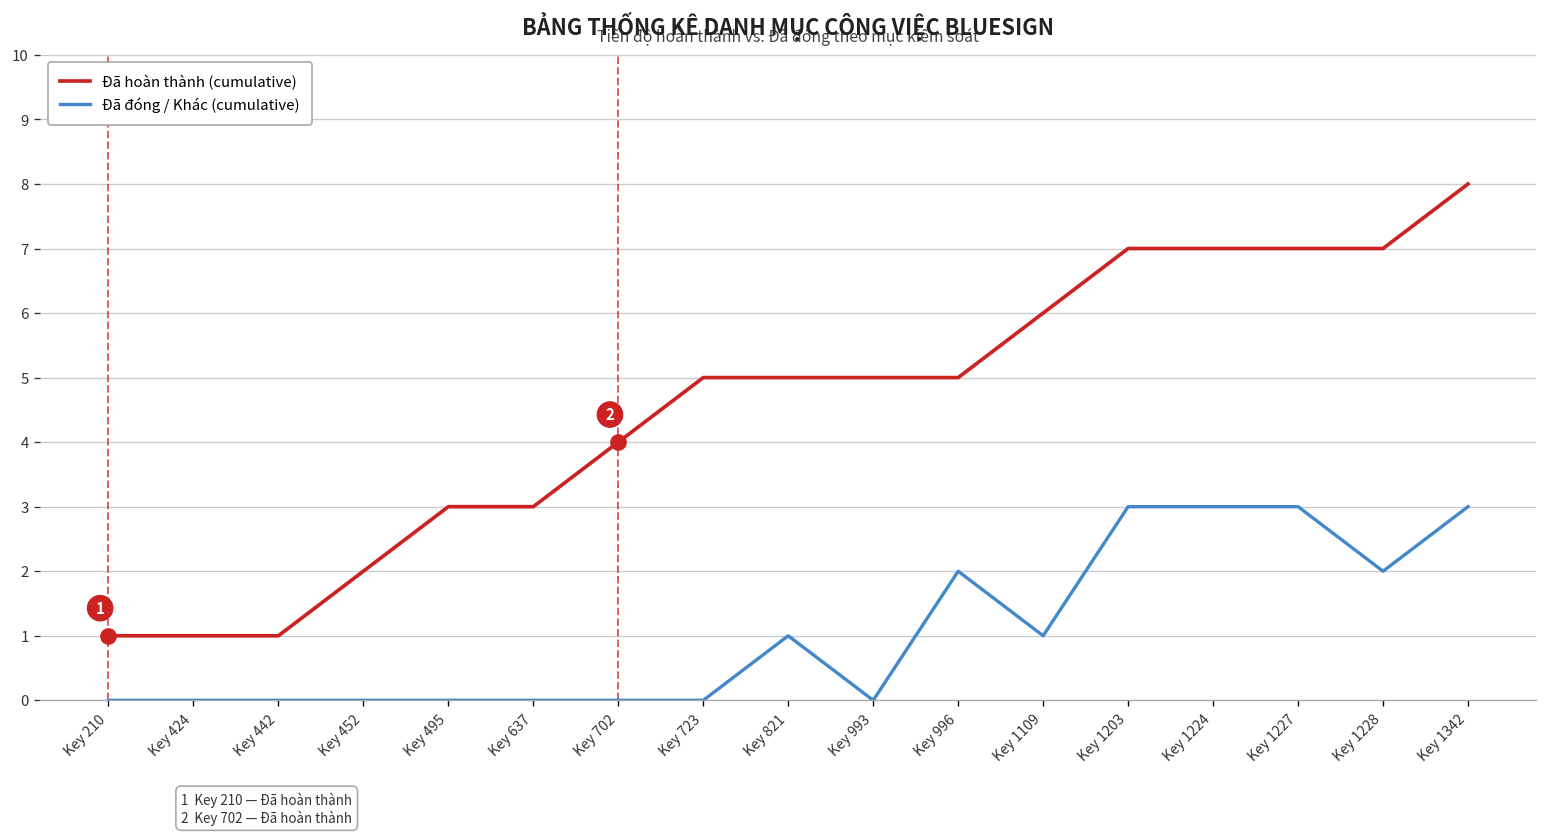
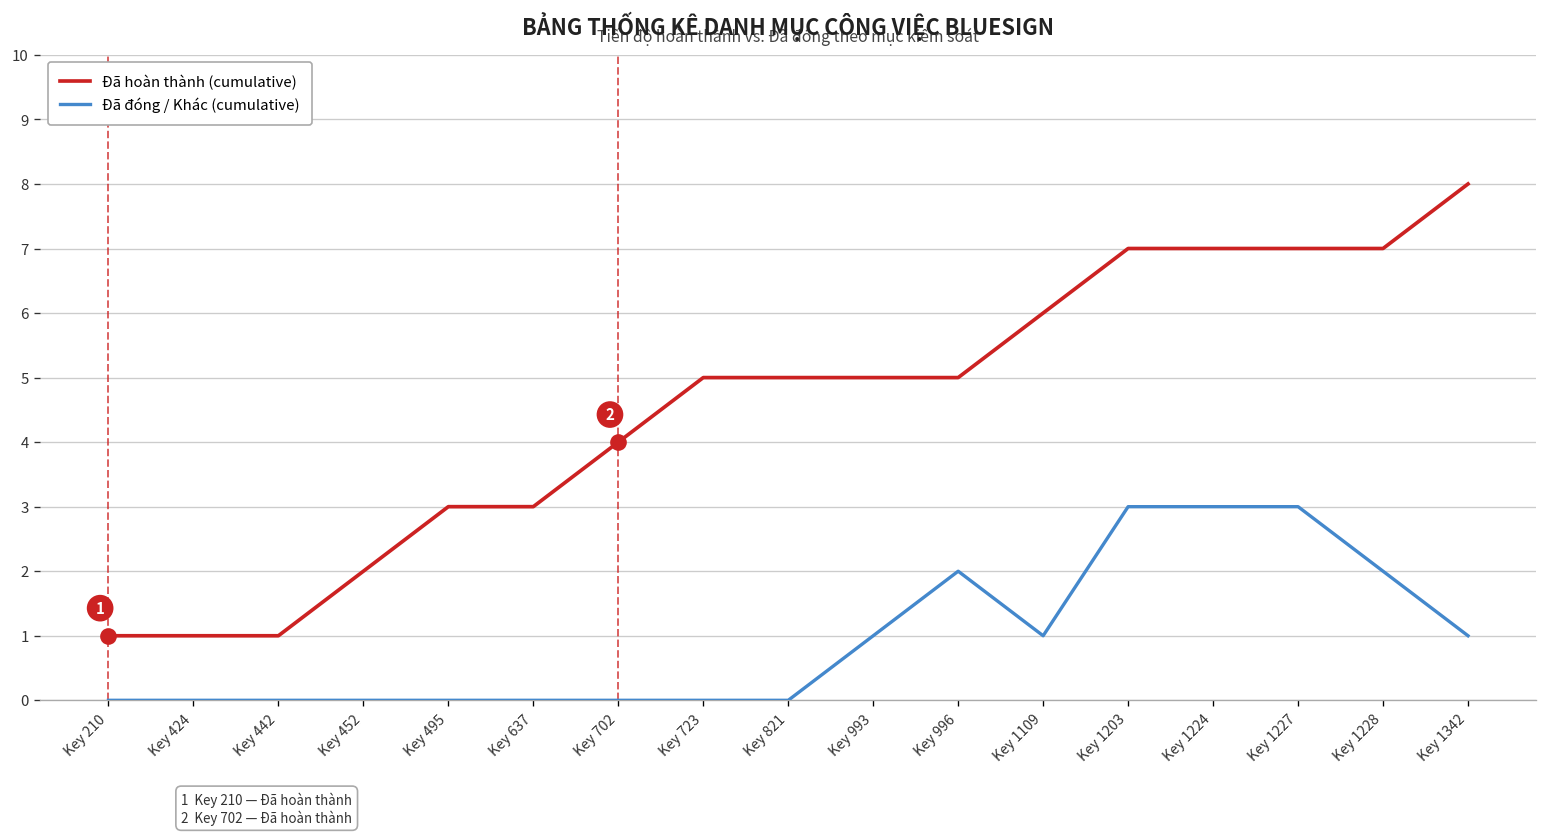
  {
    "Đã đóng / Khác (cumulative)": {
      "Key 210": 0,
      "Key 424": 0,
      "Key 442": 0,
      "Key 452": 0,
      "Key 495": 0,
      "Key 637": 0,
      "Key 702": 0,
      "Key 723": 0,
-     "Key 821": 1,
-     "Key 993": 0,
+     "Key 821": 0,
+     "Key 993": 1,
      "Key 996": 2,
      "Key 1109": 1,
      "Key 1203": 3,
      "Key 1224": 3,
      "Key 1227": 3,
      "Key 1228": 2,
-     "Key 1342": 3
+     "Key 1342": 1
    }
  }
